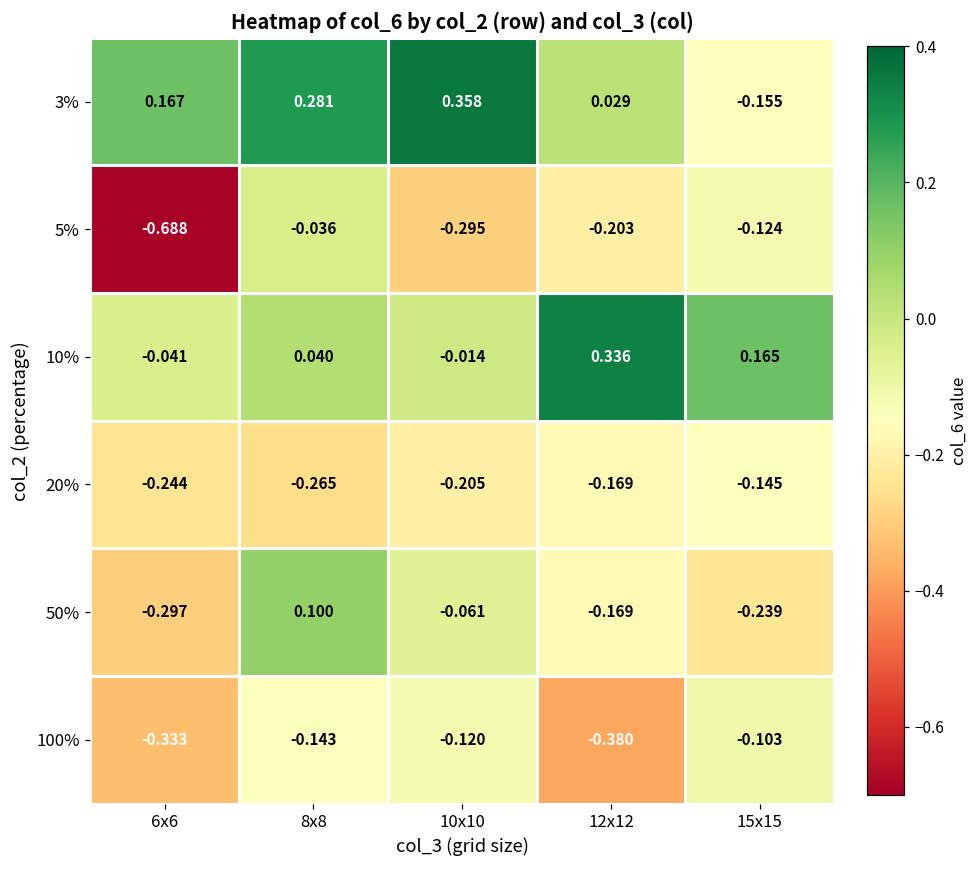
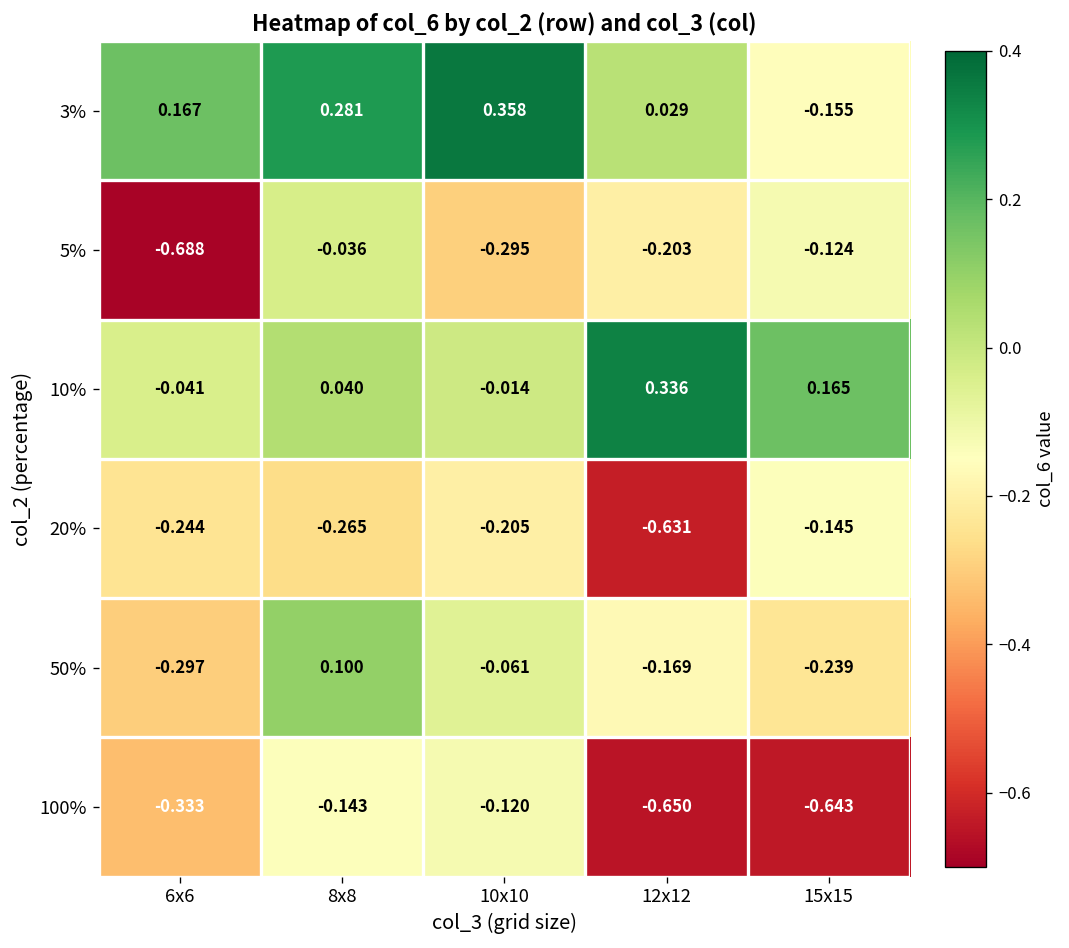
  {
    "3%": {
      "6x6": 0.167,
      "8x8": 0.281,
      "10x10": 0.358,
      "12x12": 0.029,
      "15x15": -0.155
    },
    "5%": {
      "6x6": -0.688,
      "8x8": -0.036,
      "10x10": -0.295,
      "12x12": -0.203,
      "15x15": -0.124
    },
    "10%": {
      "6x6": -0.041,
      "8x8": 0.040,
      "10x10": -0.014,
      "12x12": 0.336,
      "15x15": 0.165
    },
    "20%": {
      "6x6": -0.244,
      "8x8": -0.265,
      "10x10": -0.205,
-     "12x12": -0.169,
+     "12x12": -0.631,
      "15x15": -0.145
    },
    "50%": {
      "6x6": -0.297,
      "8x8": 0.100,
      "10x10": -0.061,
      "12x12": -0.169,
      "15x15": -0.239
    },
    "100%": {
      "6x6": -0.333,
      "8x8": -0.143,
      "10x10": -0.120,
-     "12x12": -0.380,
-     "15x15": -0.103
+     "12x12": -0.650,
+     "15x15": -0.643
    }
  }
